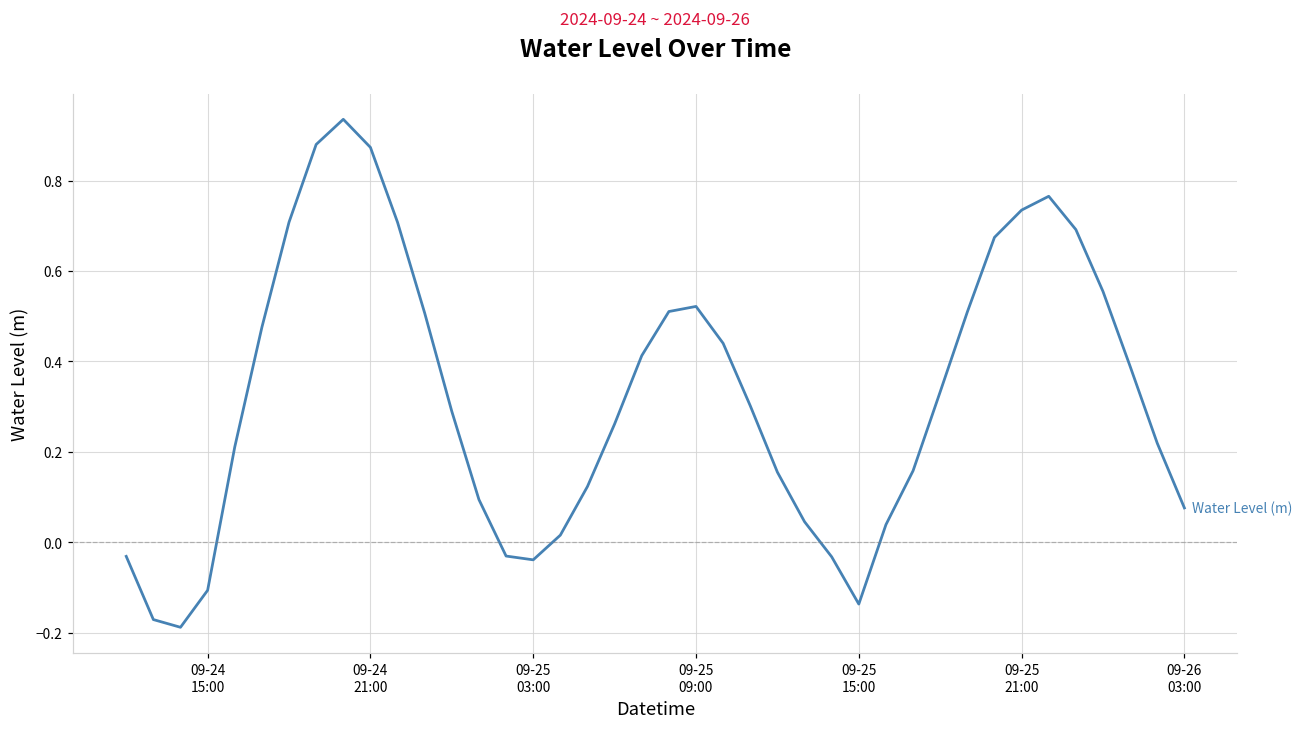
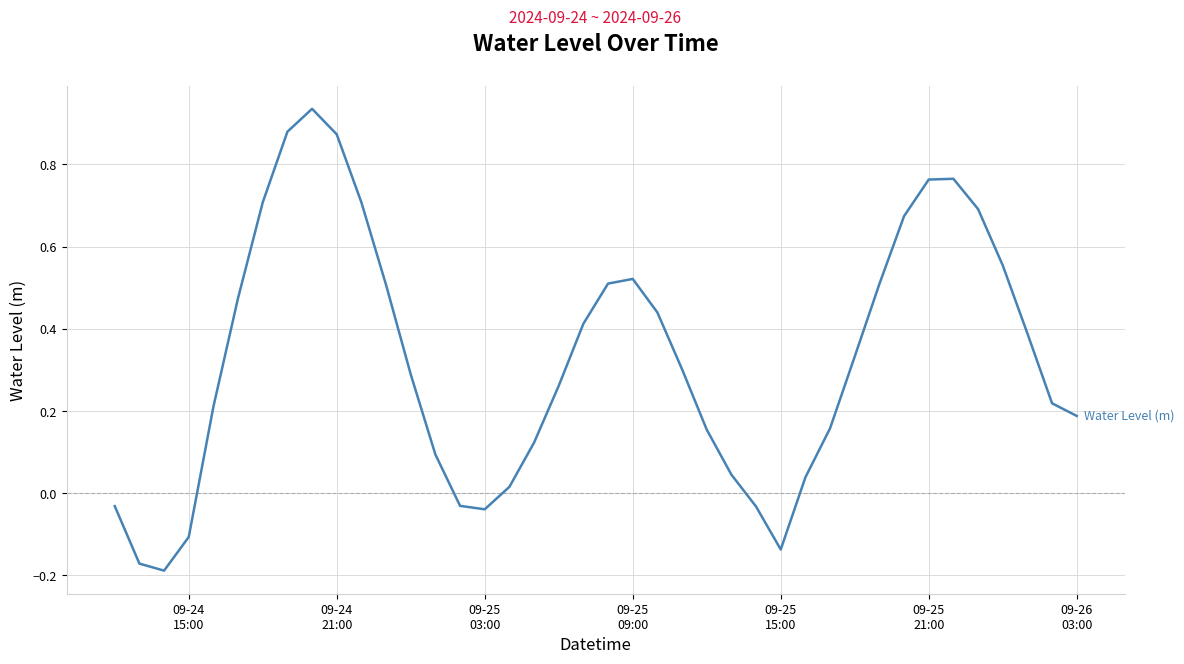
  {
    "09-24 15:00": -0.11,
    "09-24 21:00": 0.87,
    "09-25 03:00": -0.04,
    "09-25 09:00": 0.52,
    "09-25 15:00": -0.14,
-   "09-25 21:00": 0.73,
-   "09-26 03:00": 0.08
+   "09-25 21:00": 0.76,
+   "09-26 03:00": 0.19
  }
